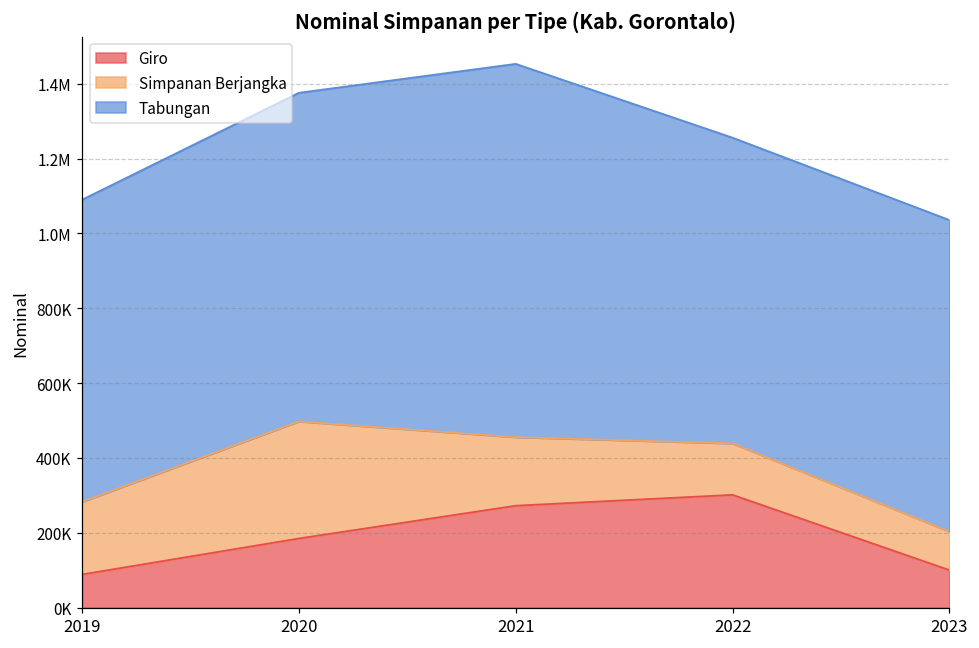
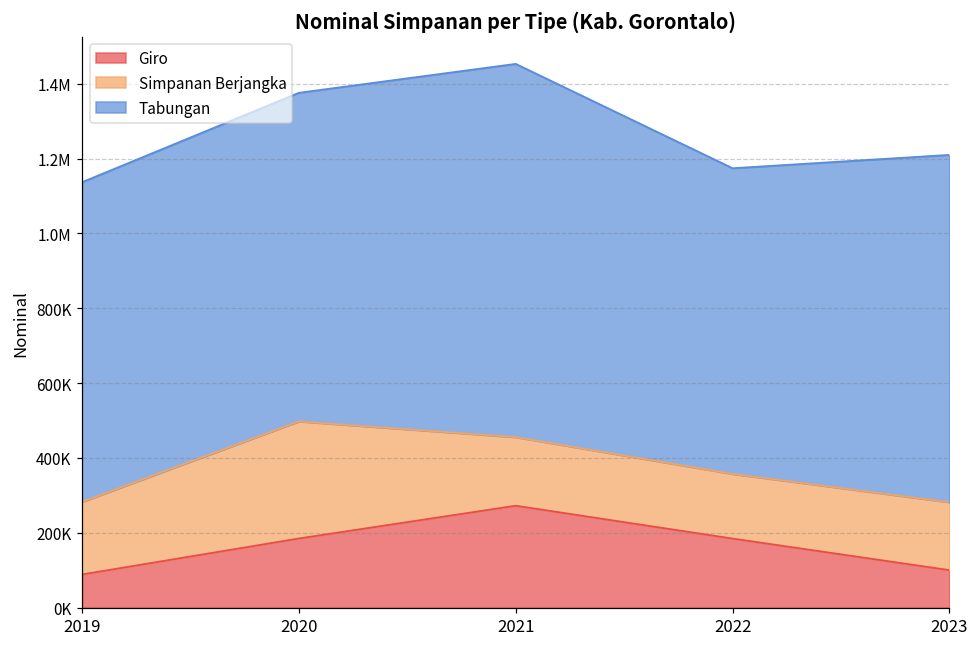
  {
    "Giro": {
      "2019": 90000,
      "2020": 180000,
      "2021": 270000,
-     "2022": 300000,
+     "2022": 180000,
      "2023": 100000
    },
    "Simpanan Berjangka": {
      "2019": 190000,
      "2020": 310000,
      "2021": 180000,
-     "2022": 140000,
-     "2023": 100000
+     "2022": 170000,
+     "2023": 180000
    },
    "Tabungan": {
-     "2019": 810000,
+     "2019": 850000,
      "2020": 880000,
      "2021": 1000000,
      "2022": 820000,
-     "2023": 830000
+     "2023": 930000
    }
  }
